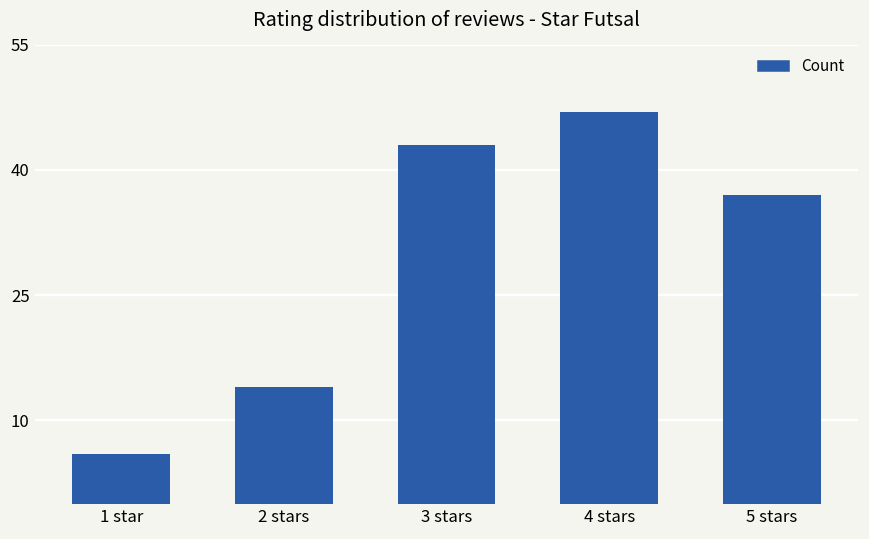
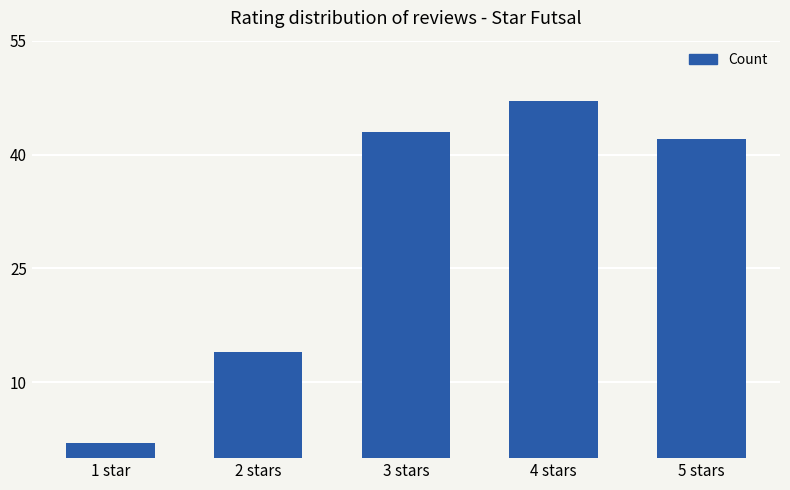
  {
-   "1 star": 6,
+   "1 star": 2,
    "2 stars": 14,
    "3 stars": 43,
    "4 stars": 47,
-   "5 stars": 37
+   "5 stars": 42
  }
